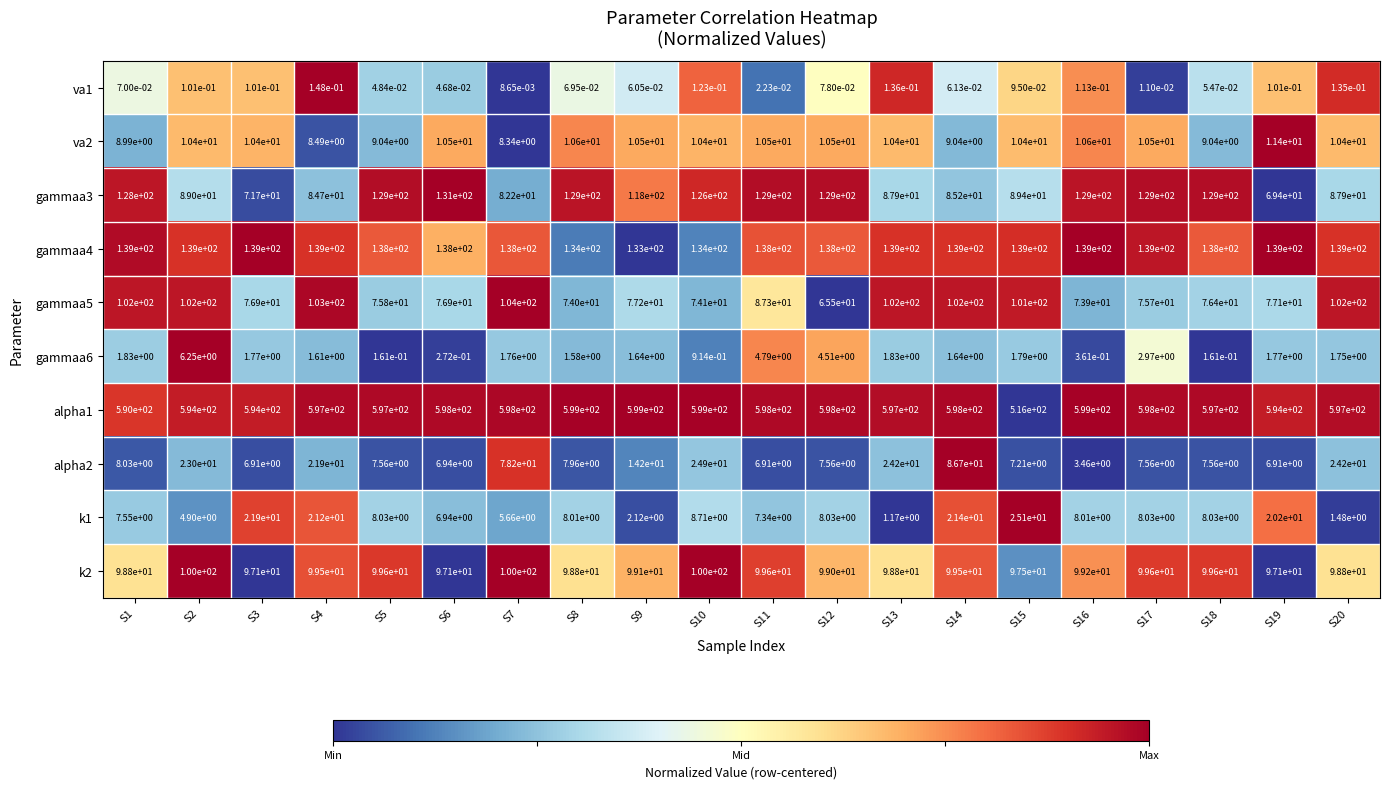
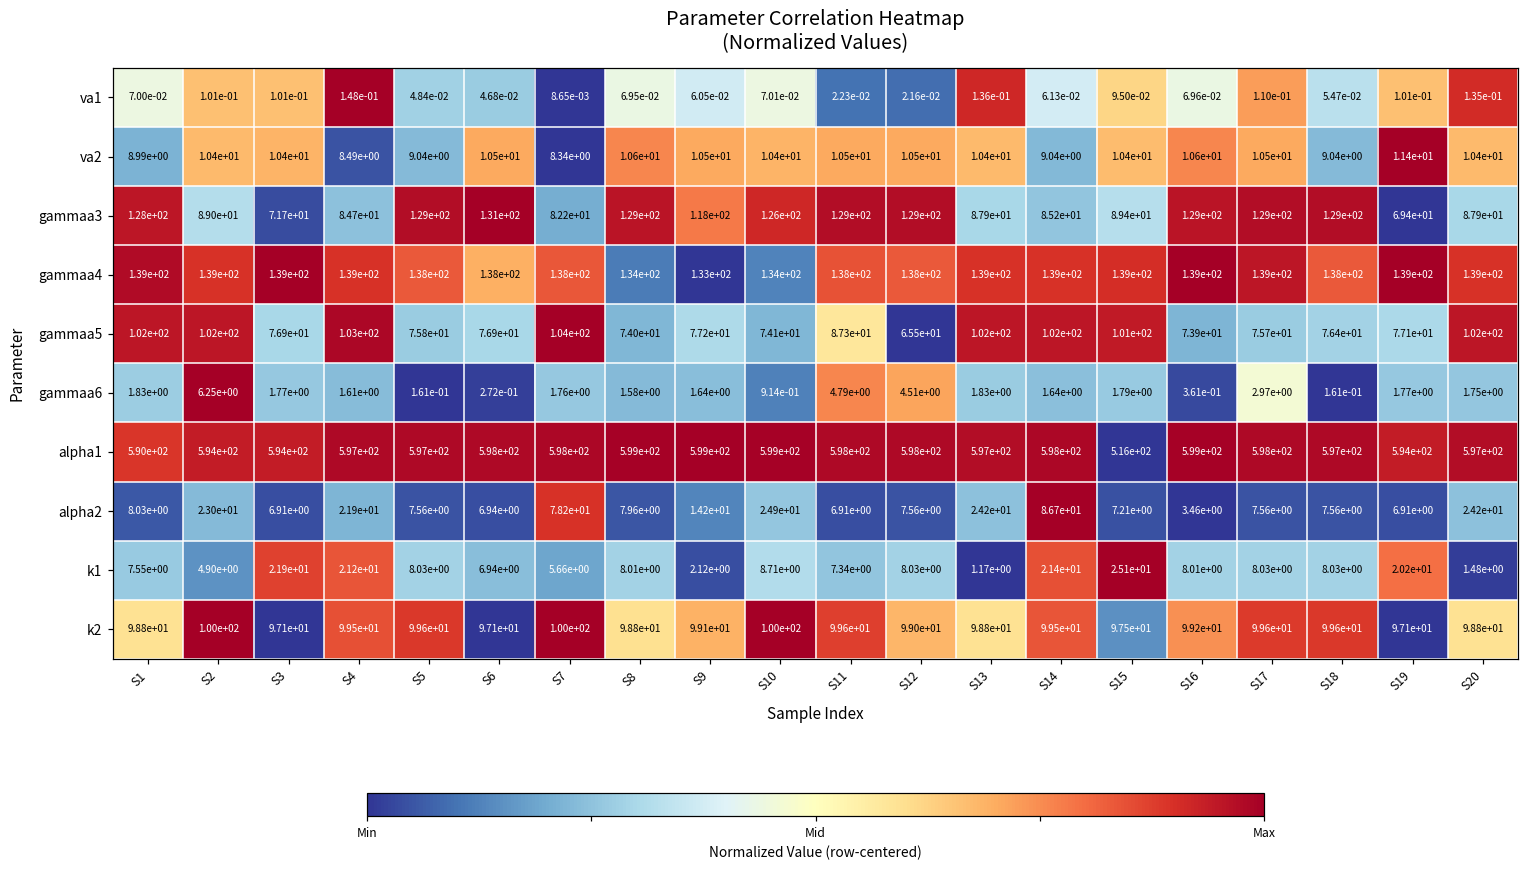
  {
    "va1": {
      "S1": "7.00e-02",
      "S2": "1.01e-01",
      "S3": "1.01e-01",
      "S4": "1.48e-01",
      "S5": "4.84e-02",
      "S6": "4.68e-02",
      "S7": "8.65e-03",
      "S8": "6.95e-02",
      "S9": "6.05e-02",
-     "S10": "1.23e-01",
+     "S10": "7.01e-02",
      "S11": "2.23e-02",
-     "S12": "7.80e-02",
+     "S12": "2.16e-02",
      "S13": "1.36e-01",
      "S14": "6.13e-02",
      "S15": "9.50e-02",
-     "S16": "1.13e-01",
-     "S17": "1.10e-02",
+     "S16": "6.96e-02",
+     "S17": "1.10e-01",
      "S18": "5.47e-02",
      "S19": "1.01e-01",
      "S20": "1.35e-01"
    },
    "va2": {
      "S1": "8.99e+00",
      "S2": "1.04e+01",
      "S3": "1.04e+01",
      "S4": "8.49e+00",
      "S5": "9.04e+00",
      "S6": "1.05e+01",
      "S7": "8.34e+00",
      "S8": "1.06e+01",
      "S9": "1.05e+01",
      "S10": "1.04e+01",
      "S11": "1.05e+01",
      "S12": "1.05e+01",
      "S13": "1.04e+01",
      "S14": "9.04e+00",
      "S15": "1.04e+01",
      "S16": "1.06e+01",
      "S17": "1.05e+01",
      "S18": "9.04e+00",
      "S19": "1.14e+01",
      "S20": "1.04e+01"
    },
    "gammaa3": {
      "S1": "1.28e+02",
      "S2": "8.90e+01",
      "S3": "7.17e+01",
      "S4": "8.47e+01",
      "S5": "1.29e+02",
      "S6": "1.31e+02",
      "S7": "8.22e+01",
      "S8": "1.29e+02",
      "S9": "1.18e+02",
      "S10": "1.26e+02",
      "S11": "1.29e+02",
      "S12": "1.29e+02",
      "S13": "8.79e+01",
      "S14": "8.52e+01",
      "S15": "8.94e+01",
      "S16": "1.29e+02",
      "S17": "1.29e+02",
      "S18": "1.29e+02",
      "S19": "6.94e+01",
      "S20": "8.79e+01"
    },
    "gammaa4": {
      "S1": "1.39e+02",
      "S2": "1.39e+02",
      "S3": "1.39e+02",
      "S4": "1.39e+02",
      "S5": "1.38e+02",
      "S6": "1.38e+02",
      "S7": "1.38e+02",
      "S8": "1.34e+02",
      "S9": "1.33e+02",
      "S10": "1.34e+02",
      "S11": "1.38e+02",
      "S12": "1.38e+02",
      "S13": "1.39e+02",
      "S14": "1.39e+02",
      "S15": "1.39e+02",
      "S16": "1.39e+02",
      "S17": "1.39e+02",
      "S18": "1.38e+02",
      "S19": "1.39e+02",
      "S20": "1.39e+02"
    },
    "gammaa5": {
      "S1": "1.02e+02",
      "S2": "1.02e+02",
      "S3": "7.69e+01",
      "S4": "1.03e+02",
      "S5": "7.58e+01",
      "S6": "7.69e+01",
      "S7": "1.04e+02",
      "S8": "7.40e+01",
      "S9": "7.72e+01",
      "S10": "7.41e+01",
      "S11": "8.73e+01",
      "S12": "6.55e+01",
      "S13": "1.02e+02",
      "S14": "1.02e+02",
      "S15": "1.01e+02",
      "S16": "7.39e+01",
      "S17": "7.57e+01",
      "S18": "7.64e+01",
      "S19": "7.71e+01",
      "S20": "1.02e+02"
    },
    "gammaa6": {
      "S1": "1.83e+00",
      "S2": "6.25e+00",
      "S3": "1.77e+00",
      "S4": "1.61e+00",
      "S5": "1.61e-01",
      "S6": "2.72e-01",
      "S7": "1.76e+00",
      "S8": "1.58e+00",
      "S9": "1.64e+00",
      "S10": "9.14e-01",
      "S11": "4.79e+00",
      "S12": "4.51e+00",
      "S13": "1.83e+00",
      "S14": "1.64e+00",
      "S15": "1.79e+00",
      "S16": "3.61e-01",
      "S17": "2.97e+00",
      "S18": "1.61e-01",
      "S19": "1.77e+00",
      "S20": "1.75e+00"
    },
    "alpha1": {
      "S1": "5.90e+02",
      "S2": "5.94e+02",
      "S3": "5.94e+02",
      "S4": "5.97e+02",
      "S5": "5.97e+02",
      "S6": "5.98e+02",
      "S7": "5.98e+02",
      "S8": "5.99e+02",
      "S9": "5.99e+02",
      "S10": "5.99e+02",
      "S11": "5.98e+02",
      "S12": "5.98e+02",
      "S13": "5.97e+02",
      "S14": "5.98e+02",
      "S15": "5.16e+02",
      "S16": "5.99e+02",
      "S17": "5.98e+02",
      "S18": "5.97e+02",
      "S19": "5.94e+02",
      "S20": "5.97e+02"
    },
    "alpha2": {
      "S1": "8.03e+00",
      "S2": "2.30e+01",
      "S3": "6.91e+00",
      "S4": "2.19e+01",
      "S5": "7.56e+00",
      "S6": "6.94e+00",
      "S7": "7.82e+01",
      "S8": "7.96e+00",
      "S9": "1.42e+01",
      "S10": "2.49e+01",
      "S11": "6.91e+00",
      "S12": "7.56e+00",
      "S13": "2.42e+01",
      "S14": "8.67e+01",
      "S15": "7.21e+00",
      "S16": "3.46e+00",
      "S17": "7.56e+00",
      "S18": "7.56e+00",
      "S19": "6.91e+00",
      "S20": "2.42e+01"
    },
    "k1": {
      "S1": "7.55e+00",
      "S2": "4.90e+00",
      "S3": "2.19e+01",
      "S4": "2.12e+01",
      "S5": "8.03e+00",
      "S6": "6.94e+00",
      "S7": "5.66e+00",
      "S8": "8.01e+00",
      "S9": "2.12e+00",
      "S10": "8.71e+00",
      "S11": "7.34e+00",
      "S12": "8.03e+00",
      "S13": "1.17e+00",
      "S14": "2.14e+01",
      "S15": "2.51e+01",
      "S16": "8.01e+00",
      "S17": "8.03e+00",
      "S18": "8.03e+00",
      "S19": "2.02e+01",
      "S20": "1.48e+00"
    },
    "k2": {
      "S1": "9.88e+01",
      "S2": "1.00e+02",
      "S3": "9.71e+01",
      "S4": "9.95e+01",
      "S5": "9.96e+01",
      "S6": "9.71e+01",
      "S7": "1.00e+02",
      "S8": "9.88e+01",
      "S9": "9.91e+01",
      "S10": "1.00e+02",
      "S11": "9.96e+01",
      "S12": "9.90e+01",
      "S13": "9.88e+01",
      "S14": "9.95e+01",
      "S15": "9.75e+01",
      "S16": "9.92e+01",
      "S17": "9.96e+01",
      "S18": "9.96e+01",
      "S19": "9.71e+01",
      "S20": "9.88e+01"
    }
  }
